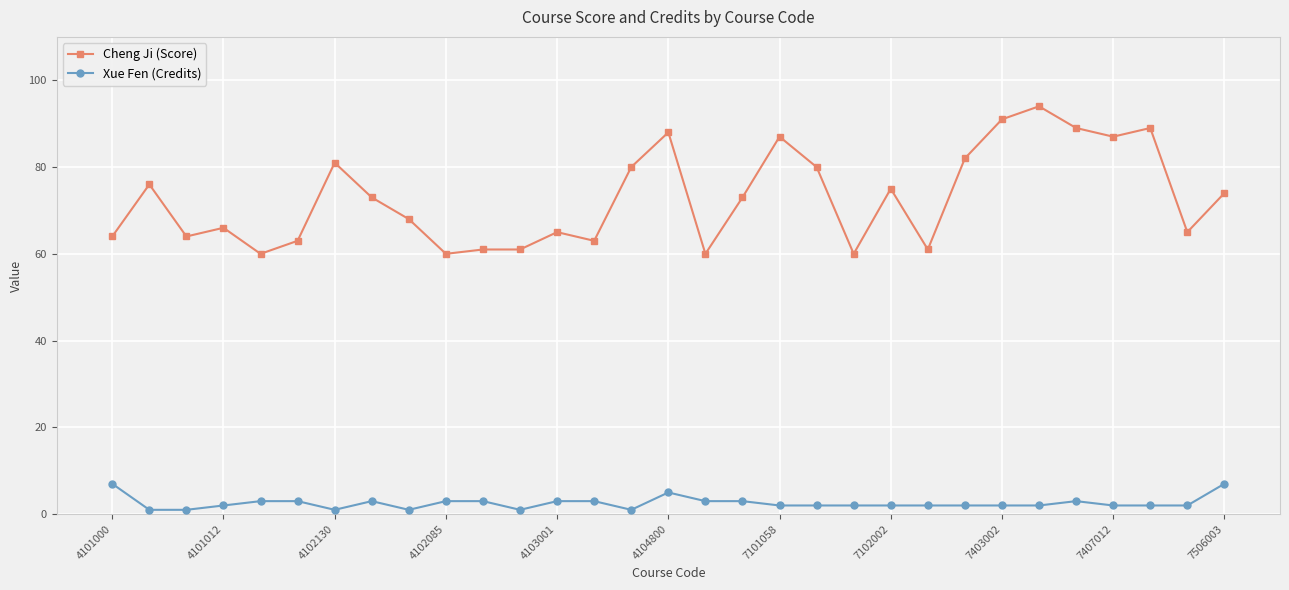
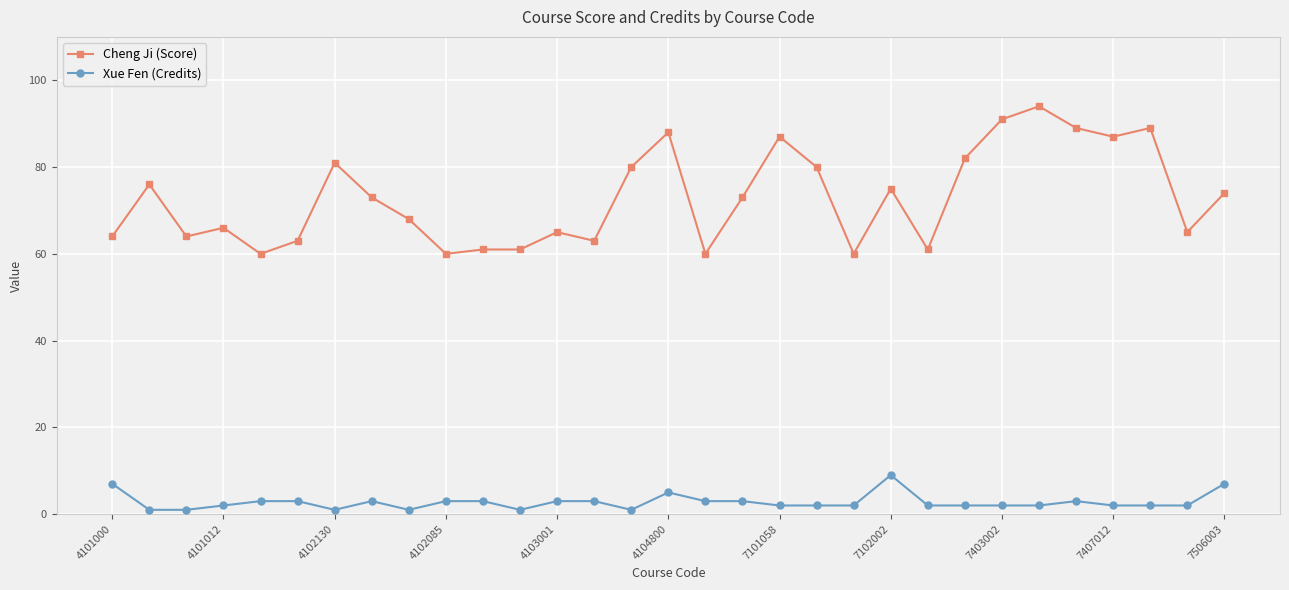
  {
    "Cheng Ji (Score)": {
      "4101000": 64,
      "4101012": 66,
      "4102130": 81,
      "4102085": 60,
      "4103001": 65,
      "4104800": 88,
      "7101058": 87,
      "7102002": 75,
      "7403002": 91,
      "7407012": 87,
      "7506003": 74
    },
    "Xue Fen (Credits)": {
      "4101000": 7,
      "4101012": 2,
      "4102130": 1,
      "4102085": 3,
      "4103001": 3,
      "4104800": 5,
      "7101058": 2,
-     "7102002": 2,
+     "7102002": 9,
      "7403002": 2,
      "7407012": 2,
      "7506003": 7
    }
  }
